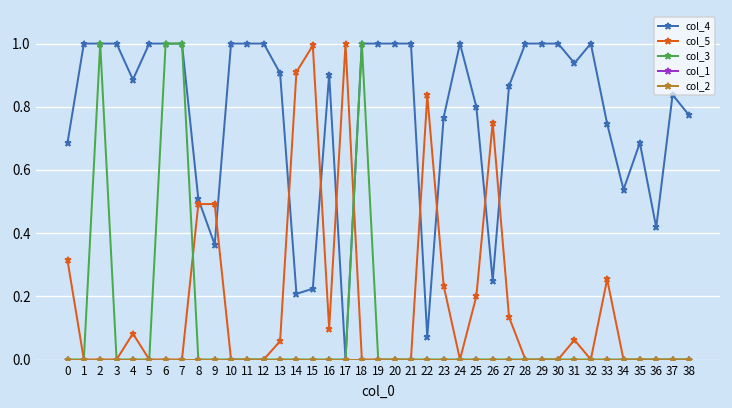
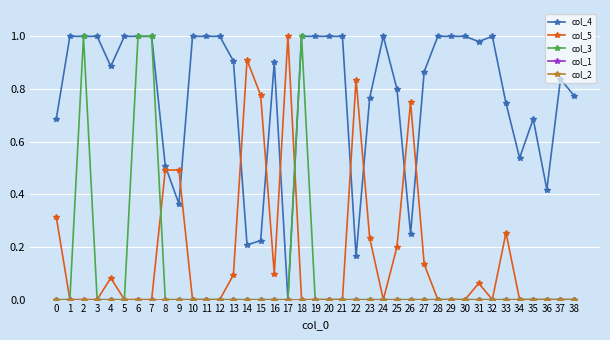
  {
    "col_4": {
      "0": 0.69,
      "1": 1.00,
      "3": 1.00,
      "4": 0.89,
      "5": 1.00,
      "8": 0.51,
      "9": 0.36,
      "10": 1.00,
      "11": 1.00,
      "12": 1.00,
      "13": 0.91,
      "14": 0.21,
      "15": 0.22,
      "16": 0.90,
      "19": 1.00,
      "20": 1.00,
      "21": 1.00,
-     "22": 0.07,
+     "22": 0.16,
      "23": 0.77,
      "24": 1.00,
      "25": 0.80,
      "26": 0.25,
      "27": 0.87,
      "28": 1.00,
      "29": 1.00,
      "30": 1.00,
-     "31": 0.94,
+     "31": 0.98,
      "32": 1.00,
      "33": 0.75,
      "34": 0.54,
      "35": 0.69,
      "36": 0.42,
      "38": 0.77
    },
    "col_5": {
      "0": 0.31,
      "4": 0.08,
      "8": 0.49,
      "9": 0.49,
-     "13": 0.06,
+     "13": 0.09,
      "14": 0.91,
-     "15": 0.99,
+     "15": 0.78,
      "16": 0.10,
      "17": 1.00,
      "22": 0.84,
      "23": 0.23,
      "25": 0.20,
      "26": 0.75,
      "27": 0.13,
      "31": 0.06,
      "33": 0.25
    }
  }
